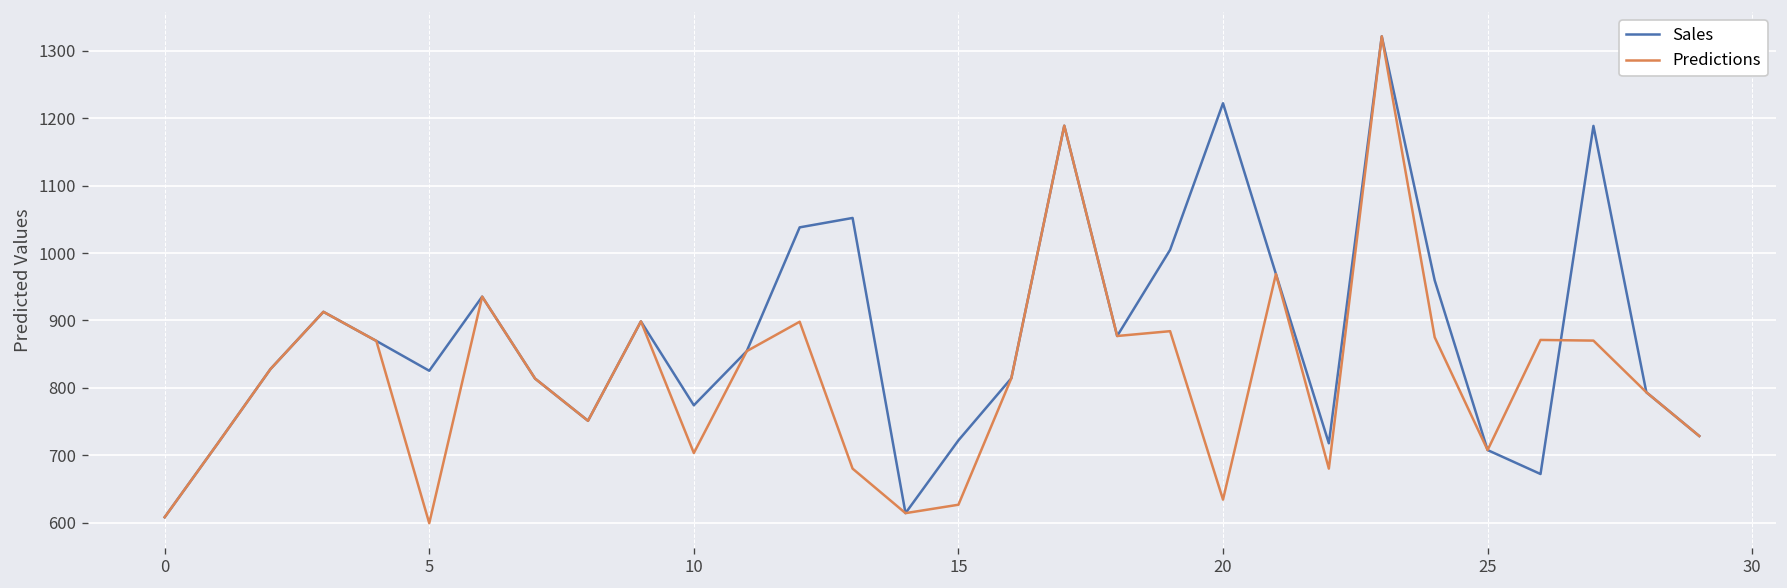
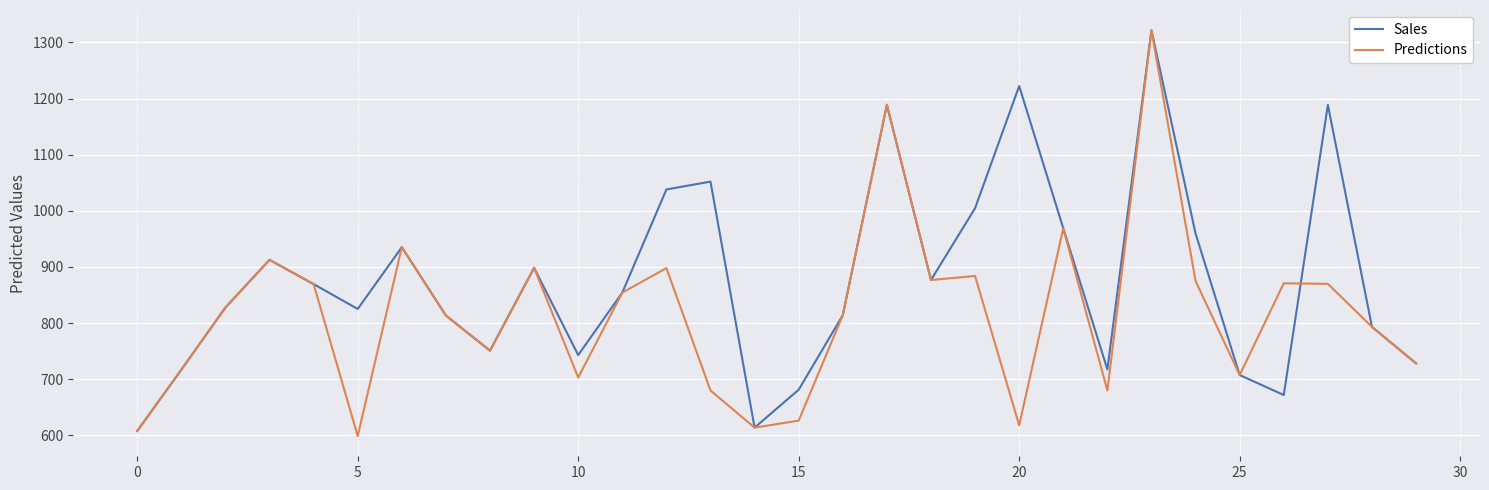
  {
    "Sales": {
      "5": 830,
-     "10": 770,
-     "15": 720,
+     "10": 740,
+     "15": 680,
      "20": 1220
    },
    "Predictions": {
      "5": 600,
      "10": 700,
      "15": 630,
-     "20": 630
+     "20": 620
    }
  }
